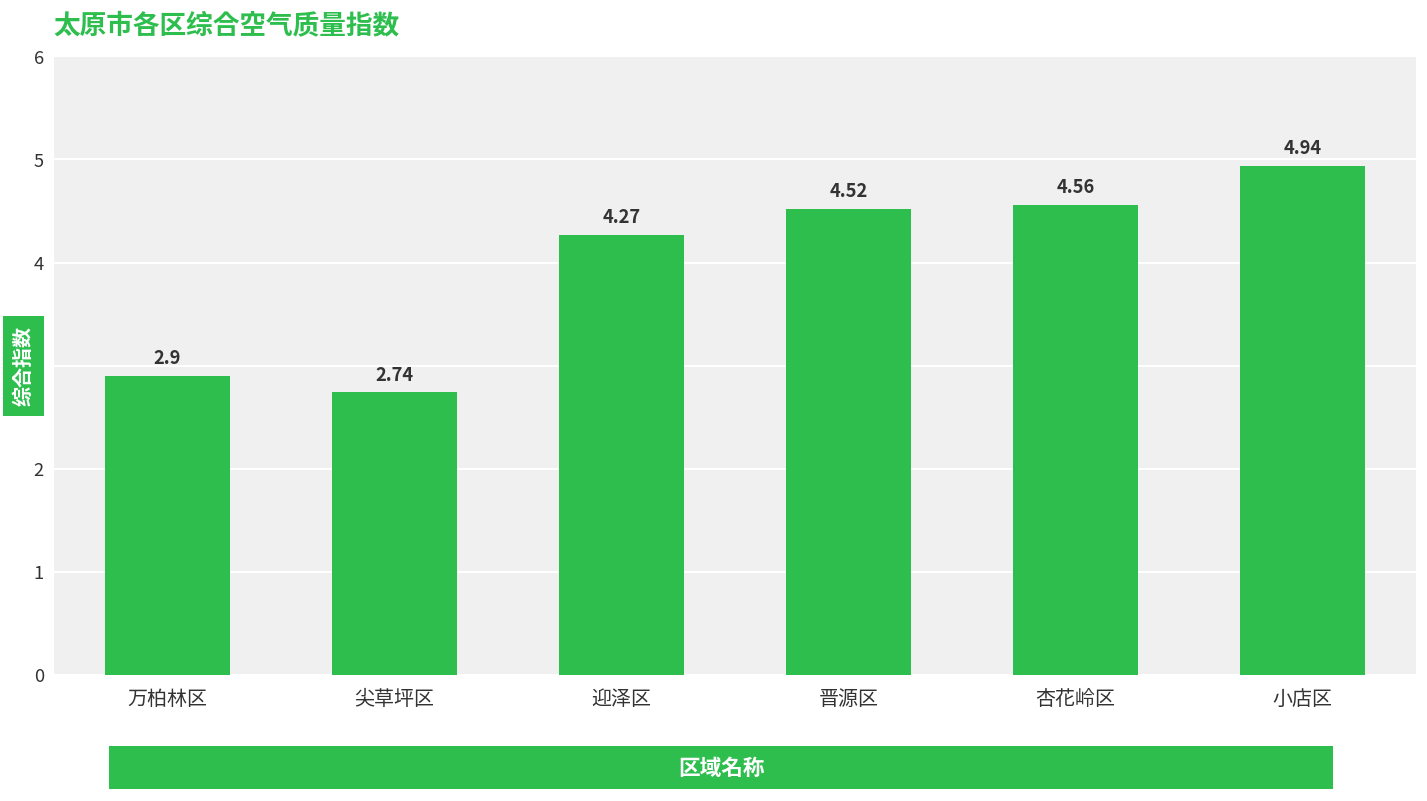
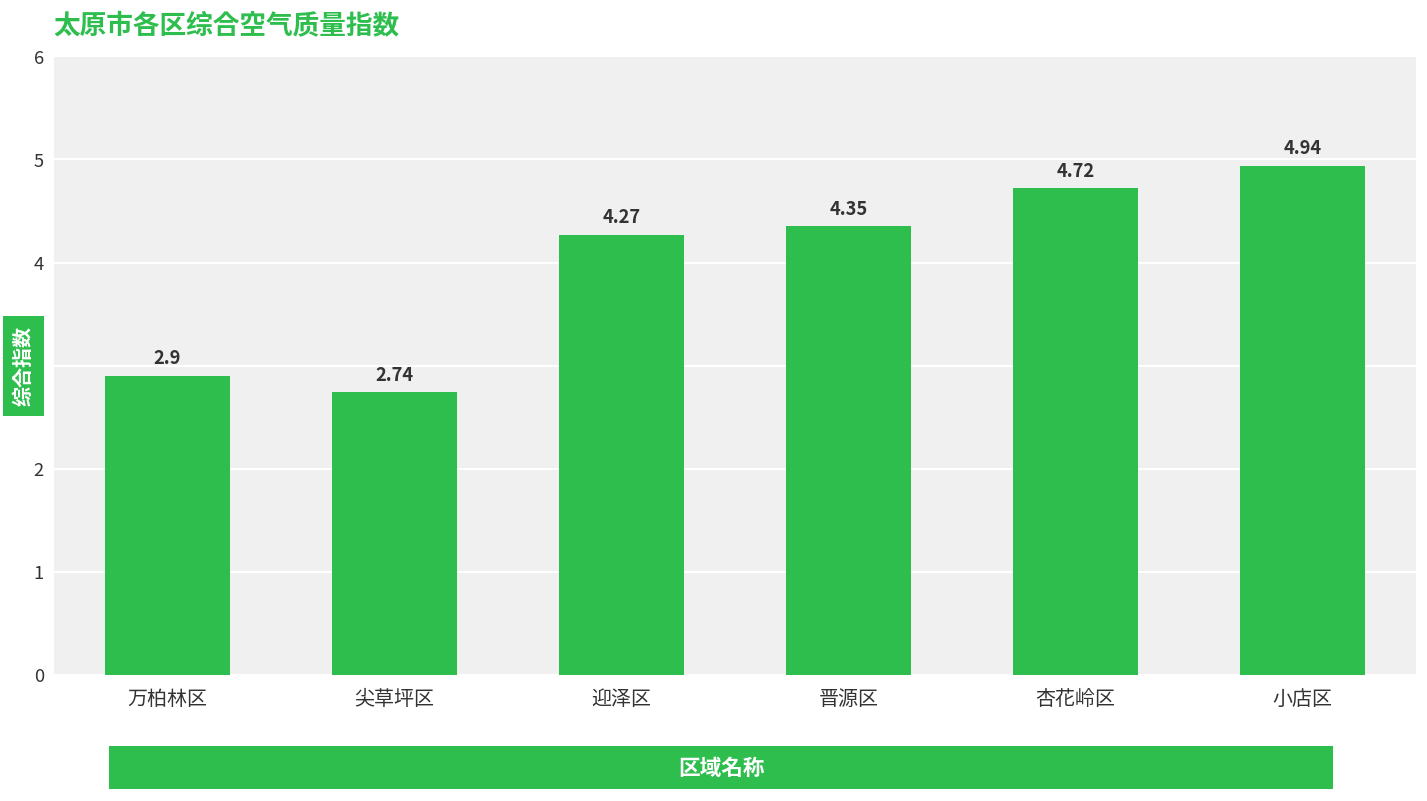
  {
    "万柏林区": 2.9,
    "尖草坪区": 2.74,
    "迎泽区": 4.27,
-   "晋源区": 4.52,
-   "杏花岭区": 4.56,
+   "晋源区": 4.35,
+   "杏花岭区": 4.72,
    "小店区": 4.94
  }
